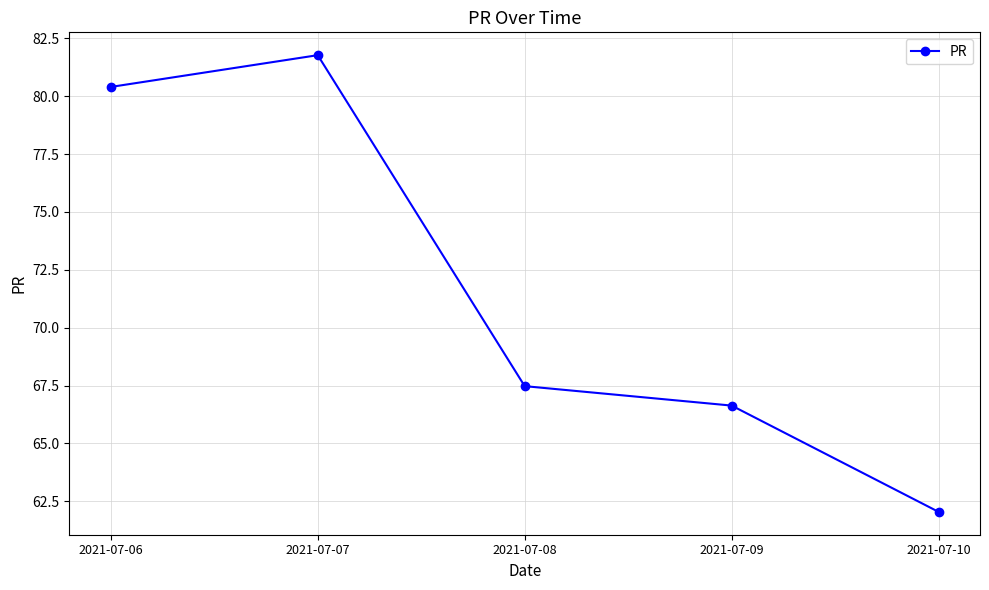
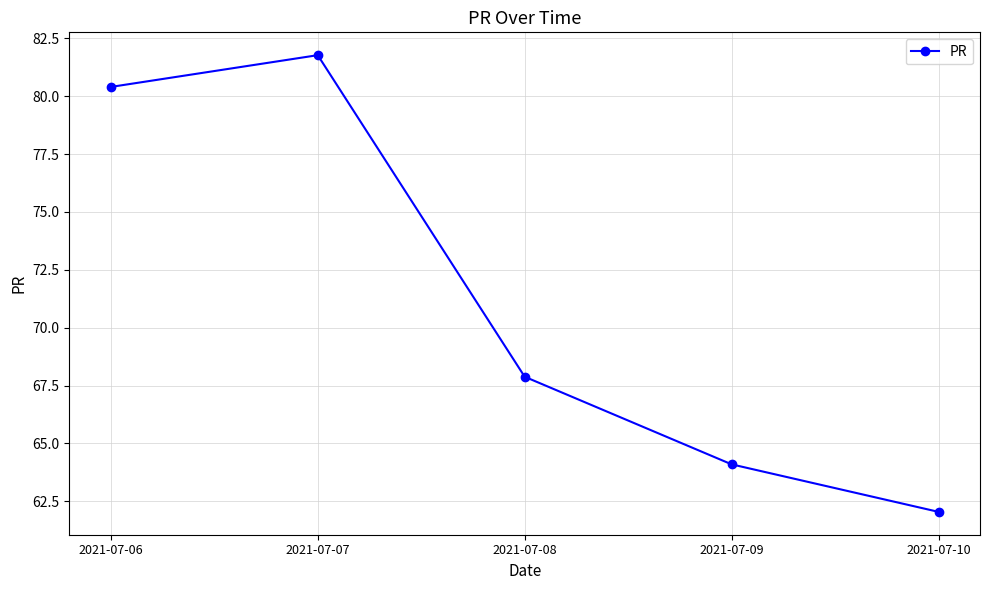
  {
    "2021-07-06": 80.4,
    "2021-07-07": 81.8,
-   "2021-07-08": 67.5,
-   "2021-07-09": 66.6,
+   "2021-07-08": 67.9,
+   "2021-07-09": 64.1,
    "2021-07-10": 62.0
  }
